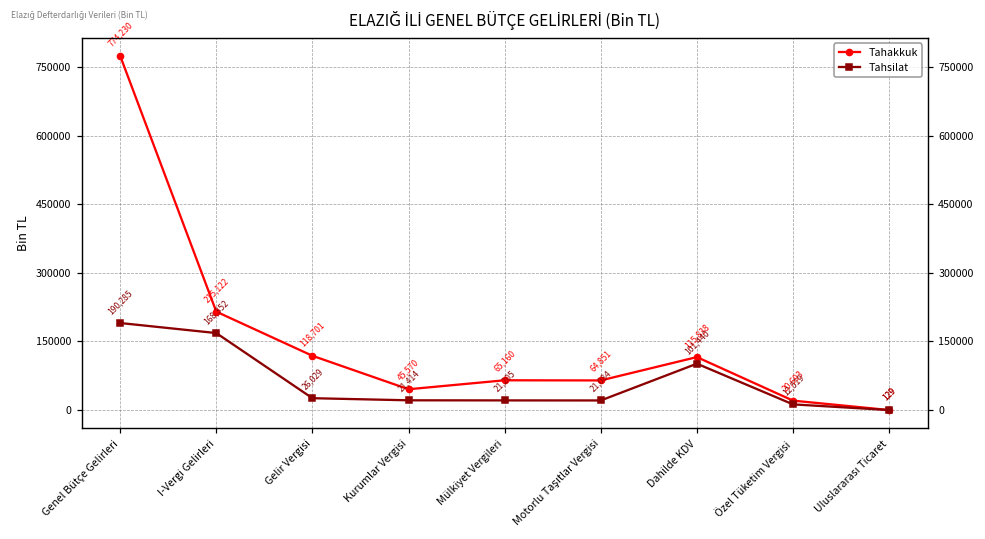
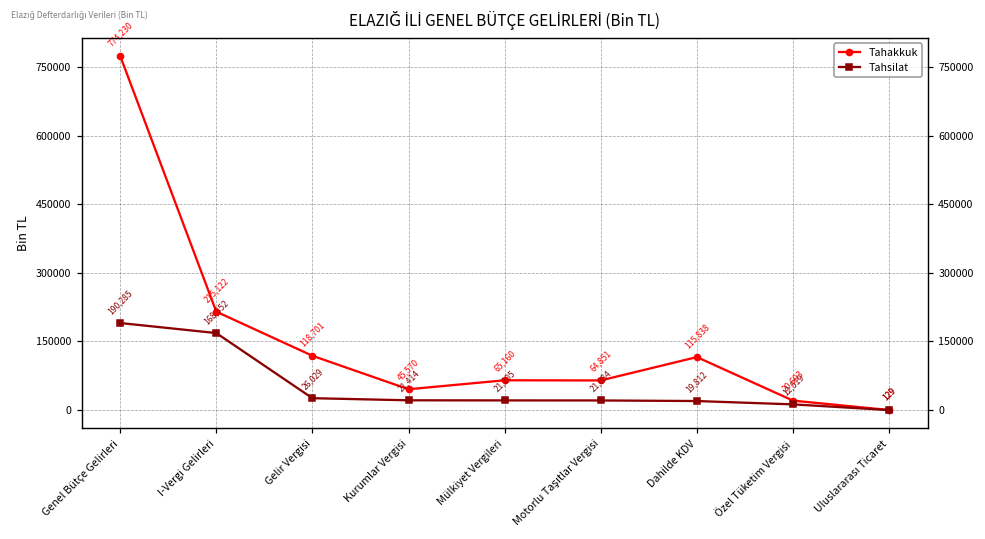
  {
    "Tahakkuk": {
      "Genel Bütçe Gelirleri": "774,230",
      "Gelir Vergisi": "118,701"
    },
    "Tahsilat": {
      "Genel Bütçe Gelirleri": "190,285",
      "Gelir Vergisi": "26,029",
-     "Dahilde KDV": "101,440"
+     "Dahilde KDV": "19,812"
    }
  }
